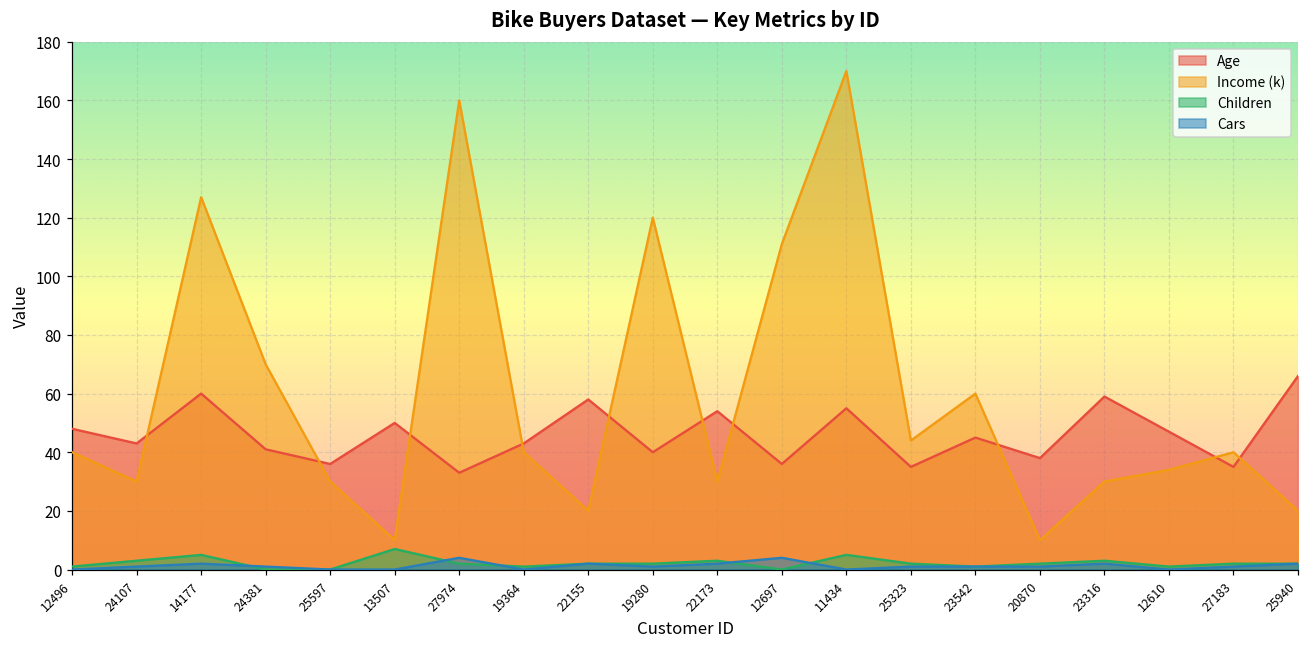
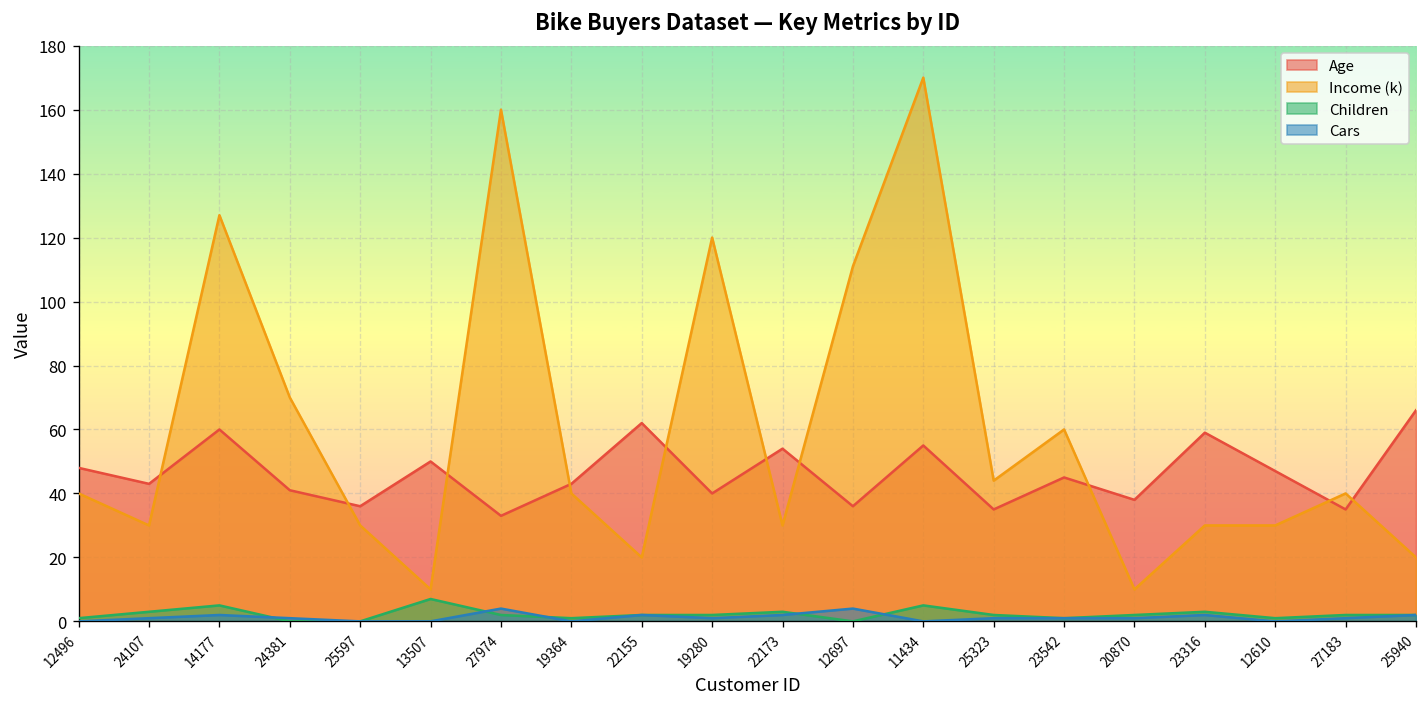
  {
    "Age": {
      "12496": 48,
      "24107": 43,
      "14177": 60,
      "24381": 41,
      "25597": 36,
      "13507": 50,
      "27974": 33,
      "19364": 43,
-     "22155": 58,
+     "22155": 62,
      "19280": 40,
      "22173": 54,
      "12697": 36,
      "11434": 55,
      "25323": 35,
      "23542": 45,
      "20870": 38,
      "23316": 59,
      "12610": 47,
      "27183": 35,
      "25940": 66
    },
    "Income (k)": {
      "12496": 40,
      "24107": 30,
      "14177": 127,
      "24381": 70,
      "25597": 30,
      "13507": 10,
      "27974": 160,
      "19364": 40,
      "22155": 20,
      "19280": 120,
      "22173": 30,
      "12697": 111,
      "11434": 170,
      "25323": 44,
      "23542": 60,
      "20870": 10,
      "23316": 30,
-     "12610": 34,
+     "12610": 30,
      "27183": 40,
      "25940": 20
    },
    "Children": {
      "12496": 1,
      "24107": 3,
      "14177": 5,
      "24381": 0,
      "13507": 7,
      "27974": 2,
      "19364": 1,
      "19280": 2,
      "22173": 3,
      "12697": 0,
      "11434": 5,
      "25323": 2,
      "20870": 2,
      "23316": 3,
      "12610": 1,
      "27183": 2
    },
    "Cars": {
      "12496": 0,
      "24107": 1,
      "14177": 2,
      "24381": 1,
      "13507": 0,
      "27974": 4,
      "19364": 0,
      "19280": 1,
      "22173": 2,
      "12697": 4,
      "11434": 0,
      "25323": 1,
      "20870": 1,
      "23316": 2,
      "12610": 0,
      "27183": 1
    }
  }
